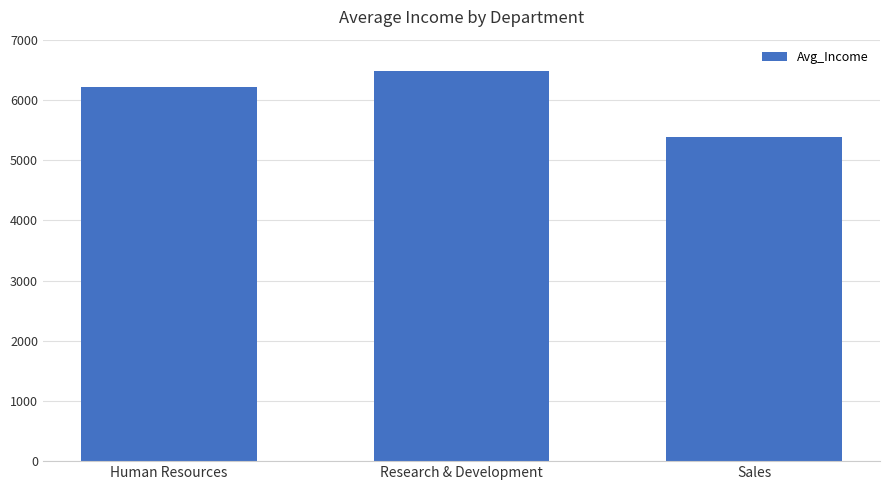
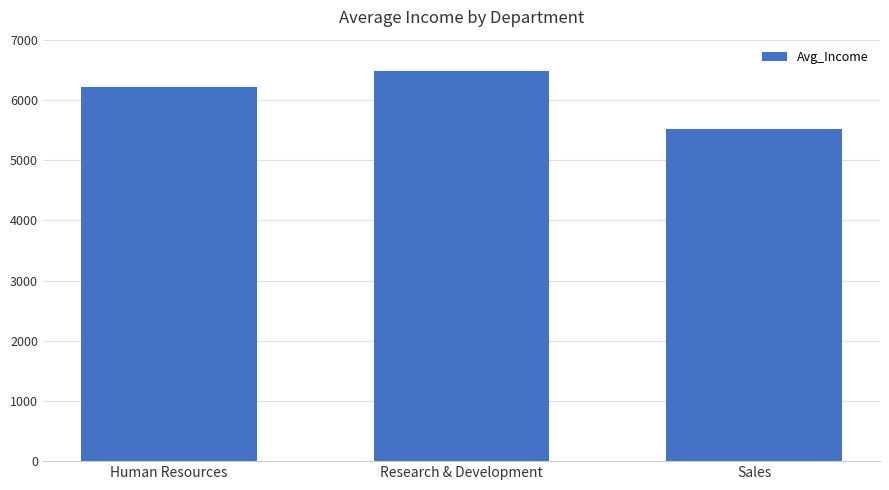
  {
    "Human Resources": 6200,
    "Research & Development": 6500,
-   "Sales": 5400
+   "Sales": 5500
  }
